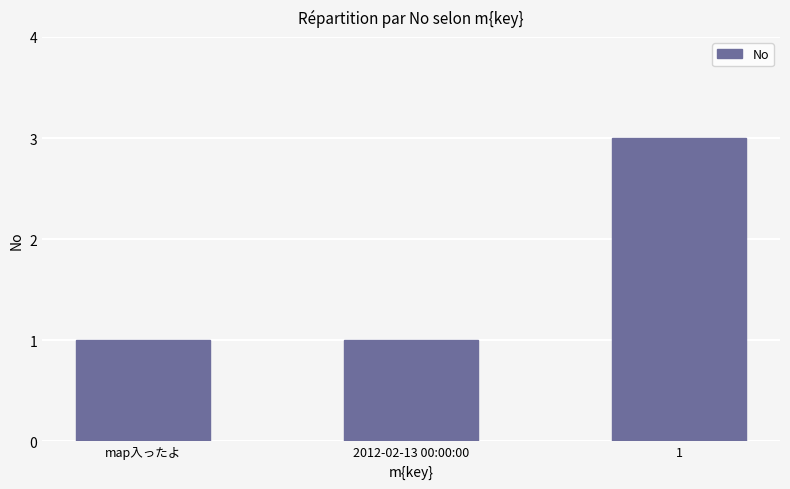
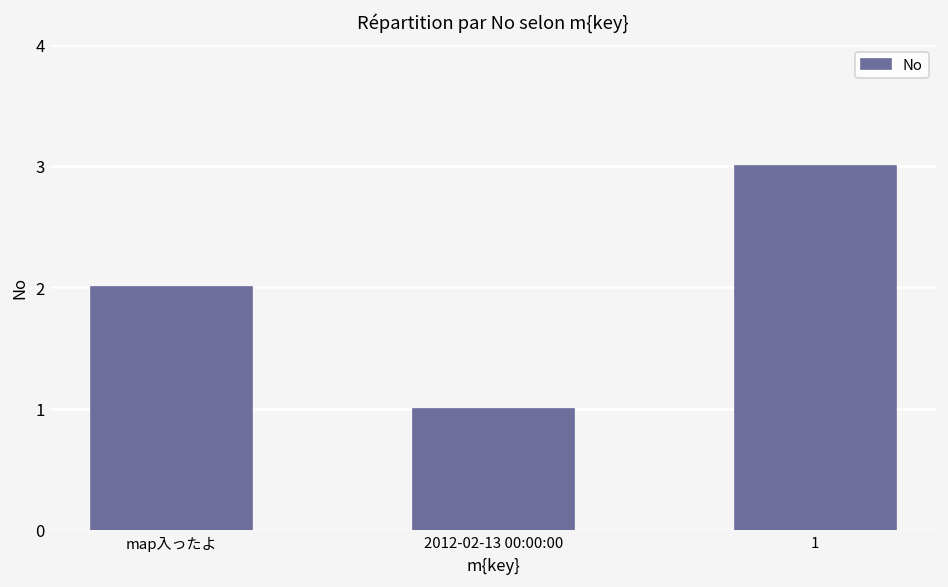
  {
-   "map入ったよ": 1,
+   "map入ったよ": 2,
    "2012-02-13 00:00:00": 1,
    "1": 3
  }
